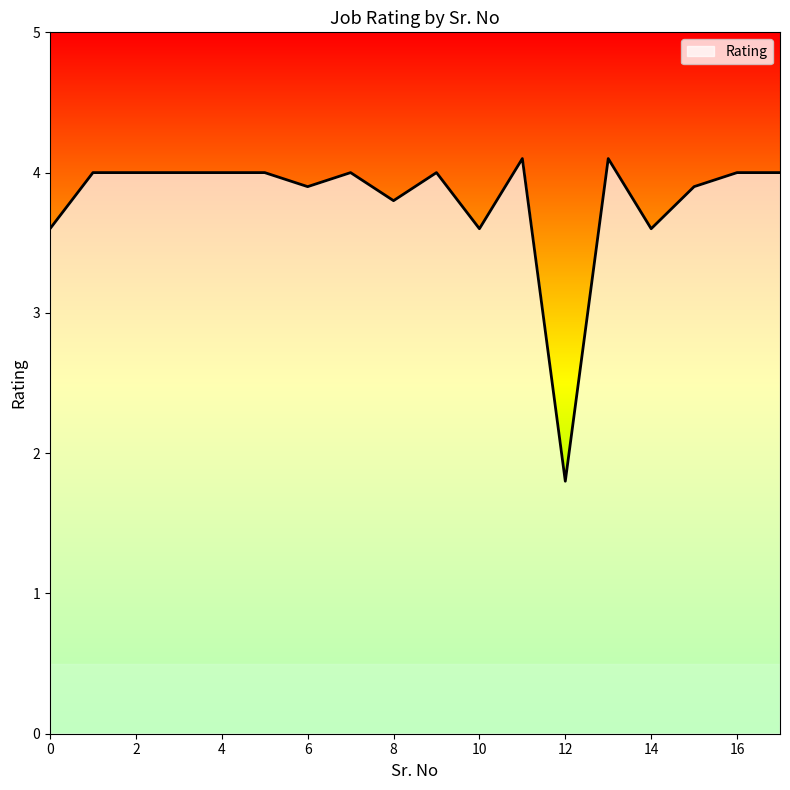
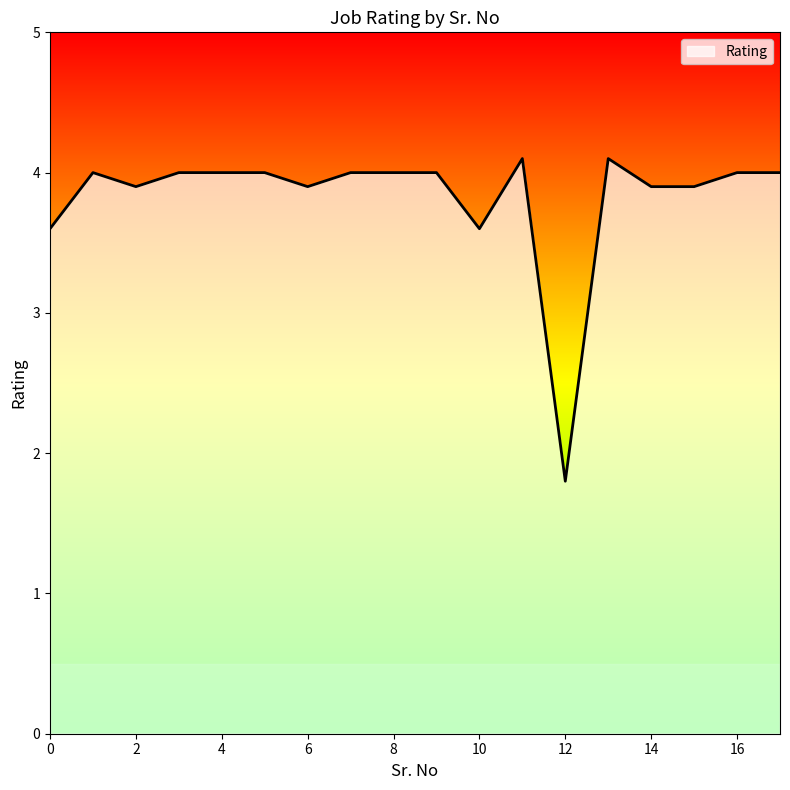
  {
    "0": 3.6,
-   "2": 4.0,
+   "2": 3.9,
    "4": 4.0,
    "6": 3.9,
-   "8": 3.8,
+   "8": 4.0,
    "10": 3.6,
    "12": 1.8,
-   "14": 3.6,
+   "14": 3.9,
    "16": 4.0
  }
